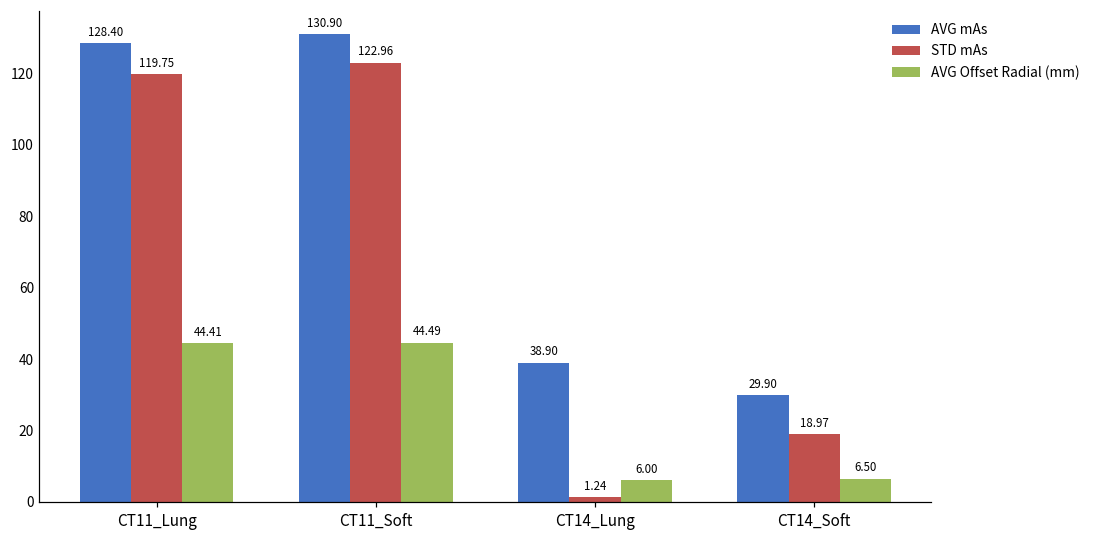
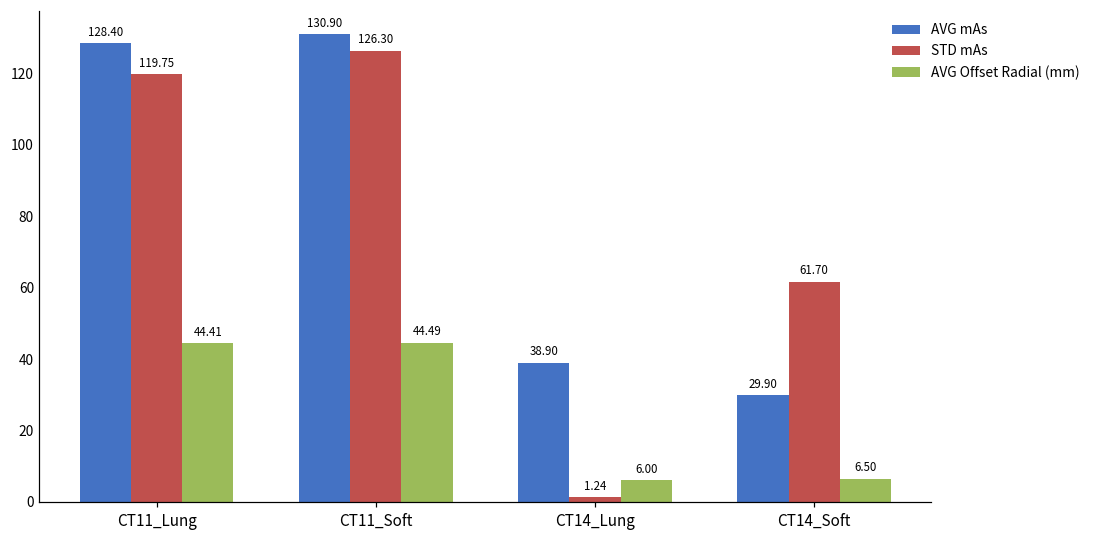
  {
    "AVG mAs": {
      "CT11_Lung": 128.40,
      "CT11_Soft": 130.90,
      "CT14_Lung": 38.90,
      "CT14_Soft": 29.90
    },
    "STD mAs": {
      "CT11_Lung": 119.75,
-     "CT11_Soft": 122.96,
+     "CT11_Soft": 126.30,
      "CT14_Lung": 1.24,
-     "CT14_Soft": 18.97
+     "CT14_Soft": 61.70
    },
    "AVG Offset Radial (mm)": {
      "CT11_Lung": 44.41,
      "CT11_Soft": 44.49,
      "CT14_Lung": 6.00,
      "CT14_Soft": 6.50
    }
  }
